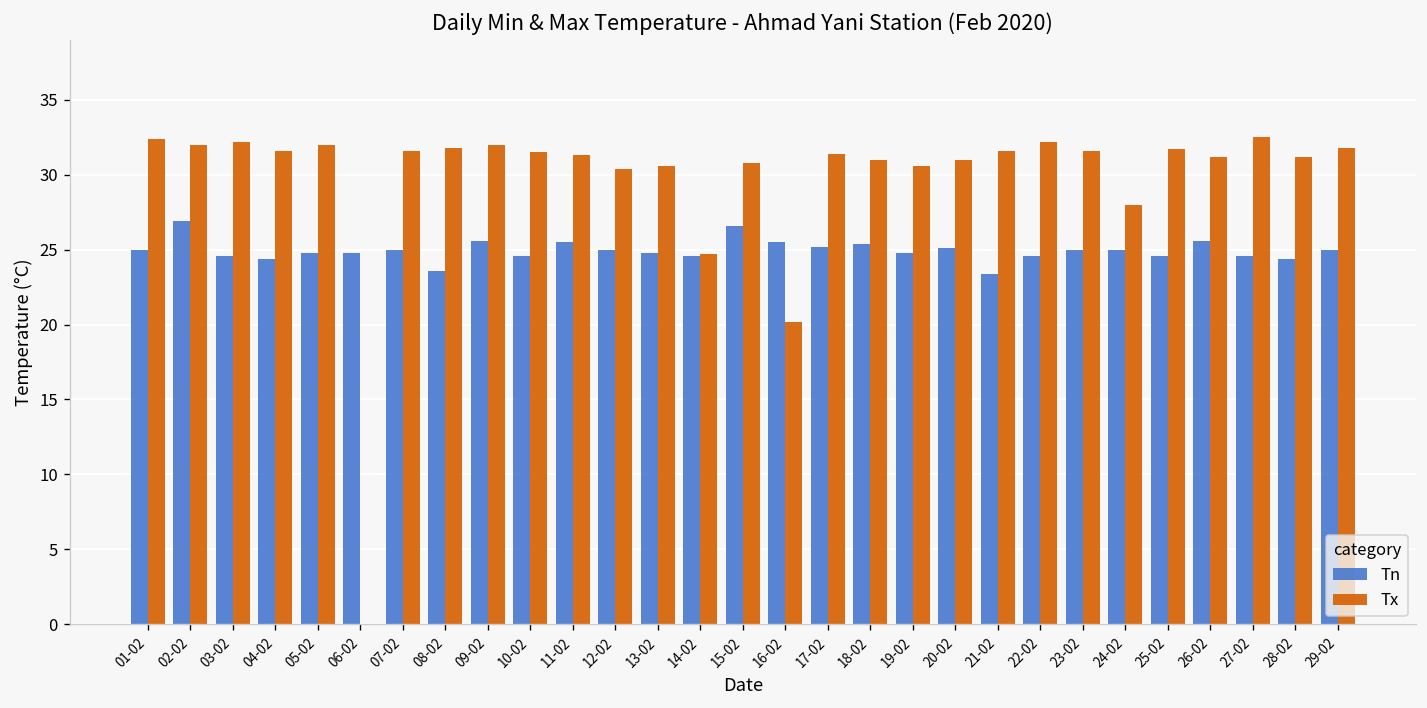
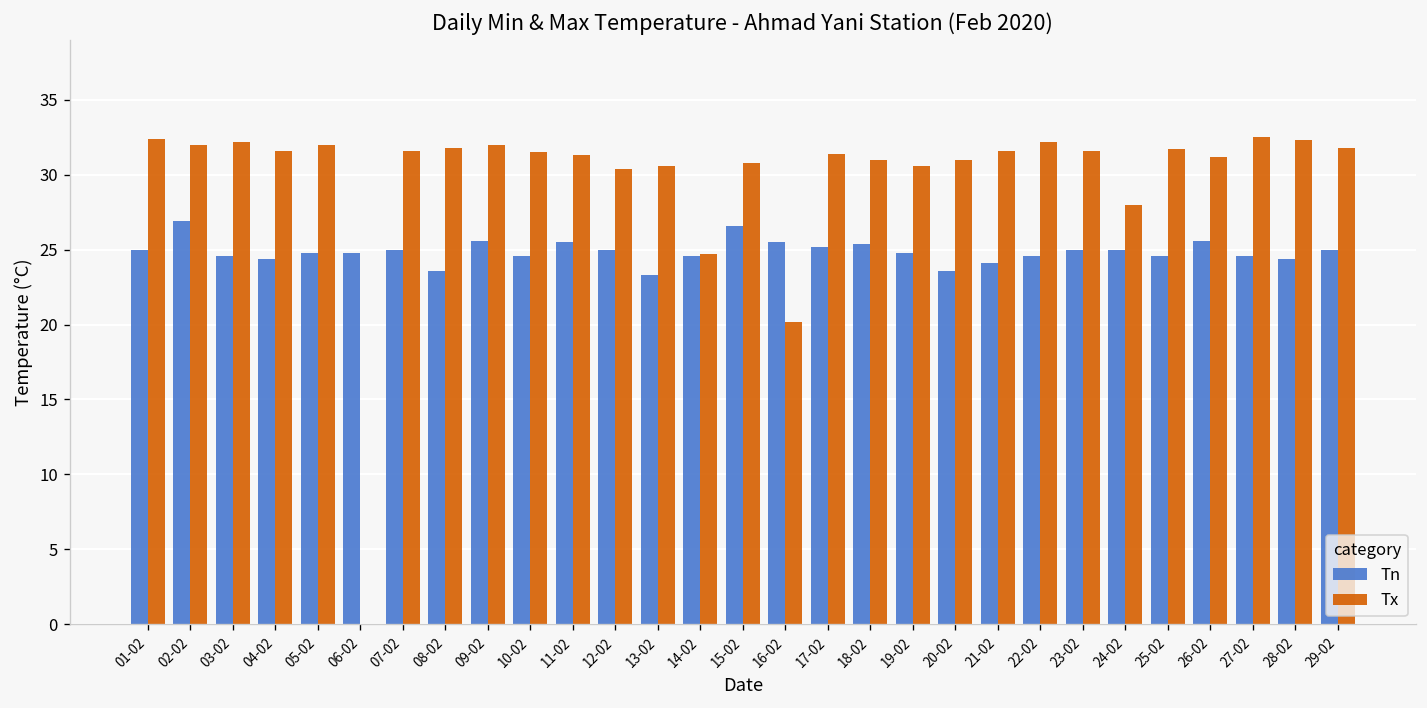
  {
    "Tn": {
      "01-02": 25.0,
      "02-02": 26.9,
      "03-02": 24.6,
      "04-02": 24.4,
      "05-02": 24.8,
      "06-02": 24.8,
      "07-02": 25.0,
      "08-02": 23.6,
      "09-02": 25.6,
      "10-02": 24.6,
      "11-02": 25.5,
      "12-02": 25.0,
-     "13-02": 24.8,
+     "13-02": 23.3,
      "14-02": 24.6,
      "15-02": 26.6,
      "16-02": 25.5,
      "17-02": 25.2,
      "18-02": 25.4,
      "19-02": 24.8,
-     "20-02": 25.1,
-     "21-02": 23.4,
+     "20-02": 23.6,
+     "21-02": 24.1,
      "22-02": 24.6,
      "23-02": 25.0,
      "24-02": 25.0,
      "25-02": 24.6,
      "26-02": 25.6,
      "27-02": 24.6,
      "28-02": 24.4,
      "29-02": 25.0
    },
    "Tx": {
      "01-02": 32.4,
      "02-02": 32.0,
      "03-02": 32.2,
      "04-02": 31.6,
      "05-02": 32.0,
      "06-02": 0.0,
      "07-02": 31.6,
      "08-02": 31.8,
      "09-02": 32.0,
      "10-02": 31.5,
      "11-02": 31.3,
      "12-02": 30.4,
      "13-02": 30.6,
      "14-02": 24.7,
      "15-02": 30.8,
      "16-02": 20.2,
      "17-02": 31.4,
      "18-02": 31.0,
      "19-02": 30.6,
      "20-02": 31.0,
      "21-02": 31.6,
      "22-02": 32.2,
      "23-02": 31.6,
      "24-02": 28.0,
      "25-02": 31.7,
      "26-02": 31.2,
      "27-02": 32.5,
-     "28-02": 31.2,
+     "28-02": 32.3,
      "29-02": 31.8
    }
  }
